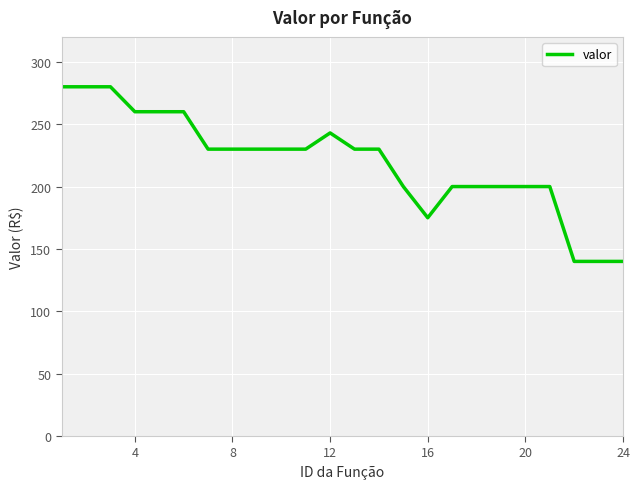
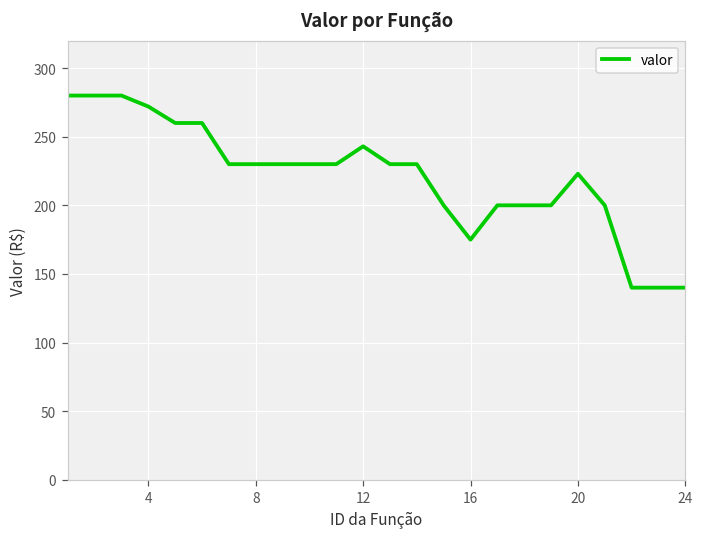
  {
-   "4": 260,
+   "4": 272,
    "8": 230,
    "12": 243,
    "16": 175,
-   "20": 200,
+   "20": 223,
    "24": 140
  }
